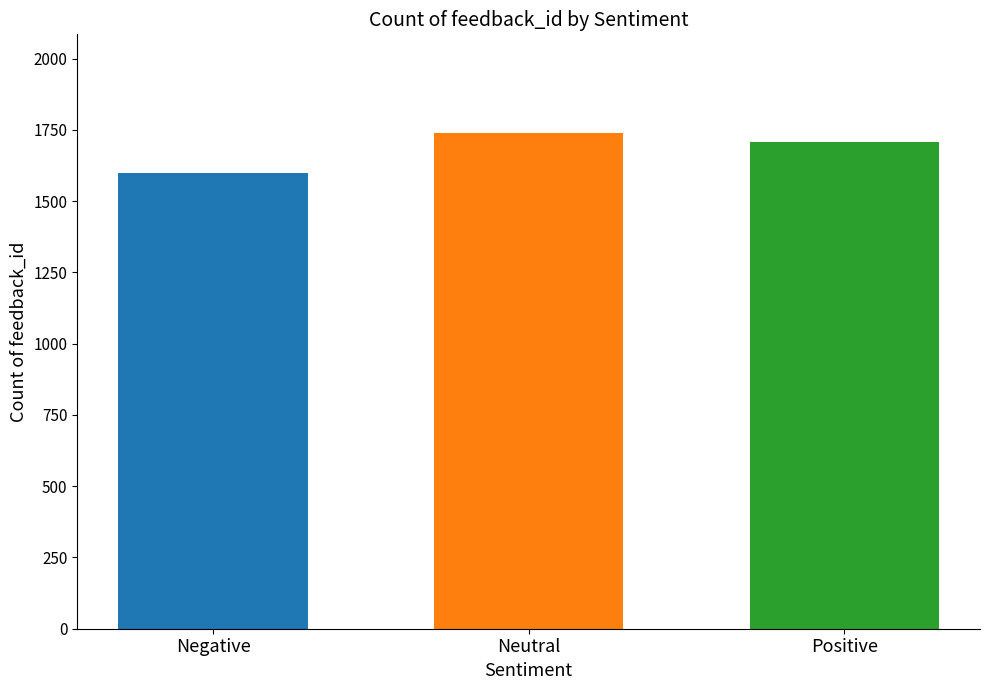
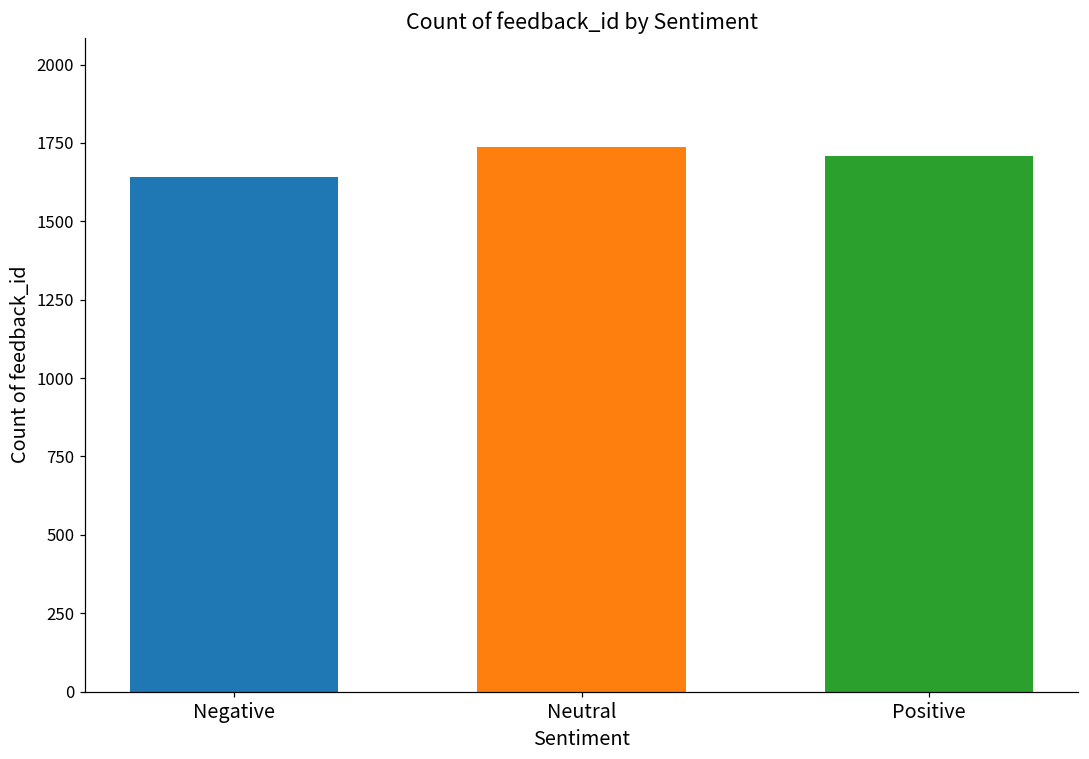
  {
-   "Negative": 1600,
+   "Negative": 1640,
    "Neutral": 1740,
    "Positive": 1710
  }
